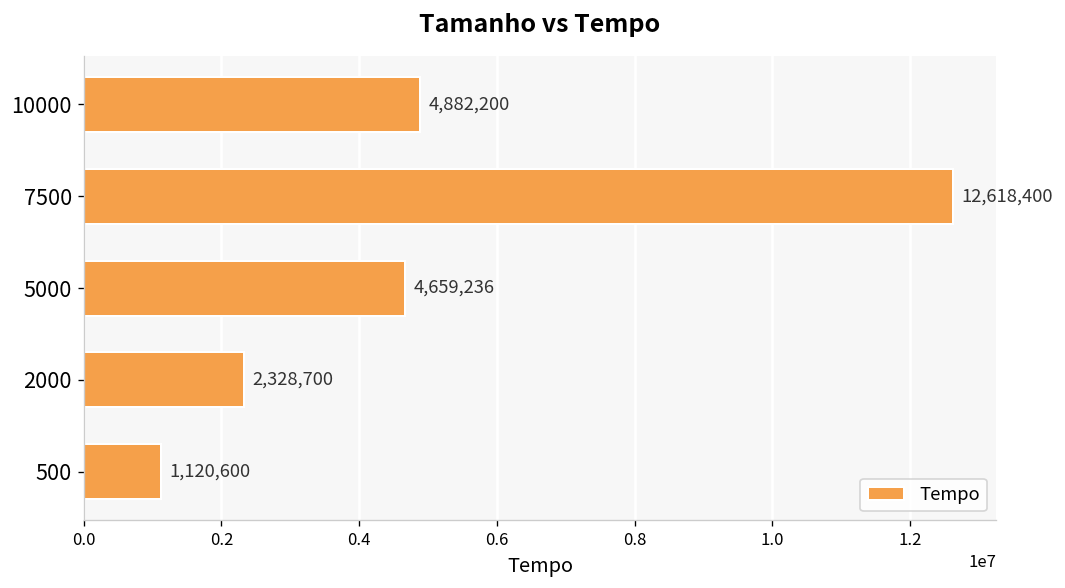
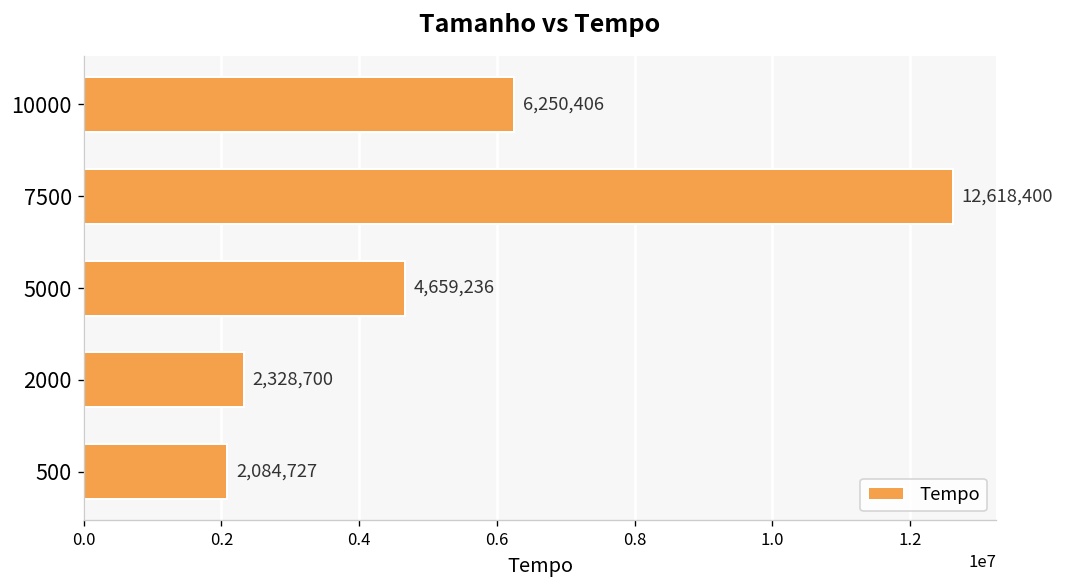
  {
-   "10000": "4,882,200",
+   "10000": "6,250,406",
    "7500": "12,618,400",
    "5000": "4,659,236",
    "2000": "2,328,700",
-   "500": "1,120,600"
+   "500": "2,084,727"
  }
